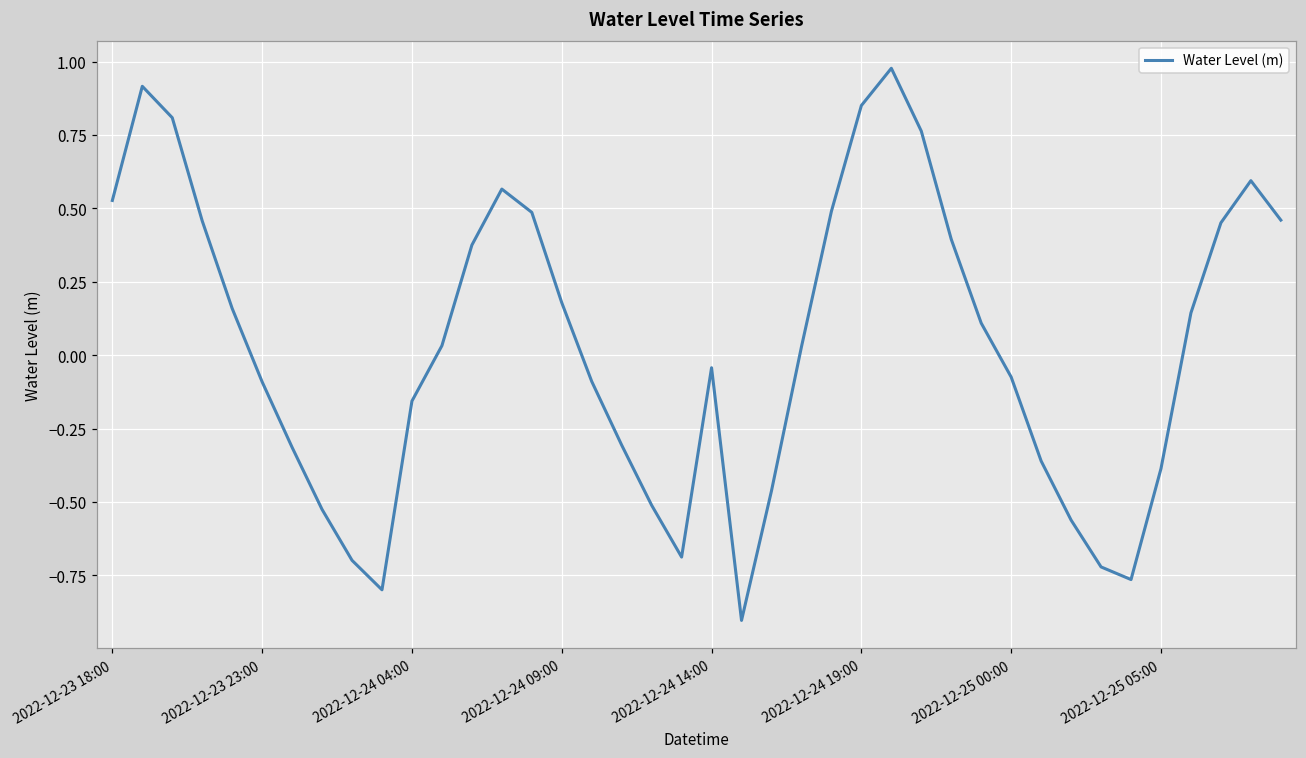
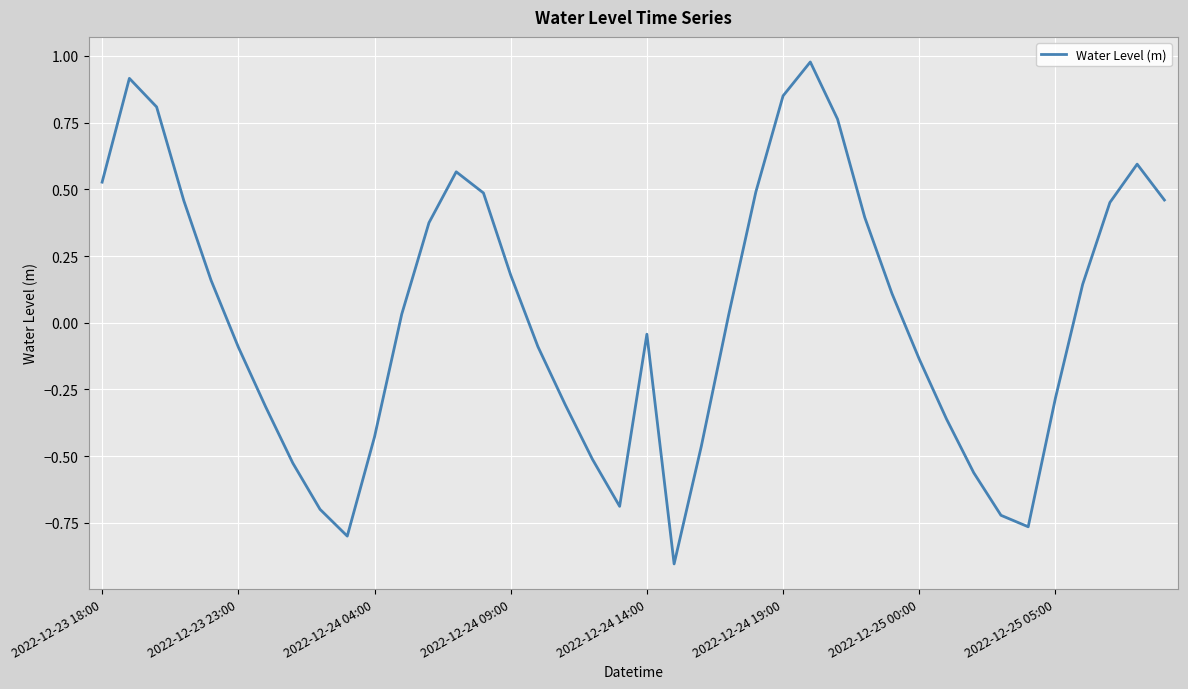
  {
    "2022-12-23 18:00": 0.53,
    "2022-12-23 23:00": -0.09,
-   "2022-12-24 04:00": -0.16,
+   "2022-12-24 04:00": -0.43,
    "2022-12-24 09:00": 0.18,
    "2022-12-24 14:00": -0.04,
    "2022-12-24 19:00": 0.85,
-   "2022-12-25 00:00": -0.07,
-   "2022-12-25 05:00": -0.39
+   "2022-12-25 00:00": -0.14,
+   "2022-12-25 05:00": -0.28
  }
